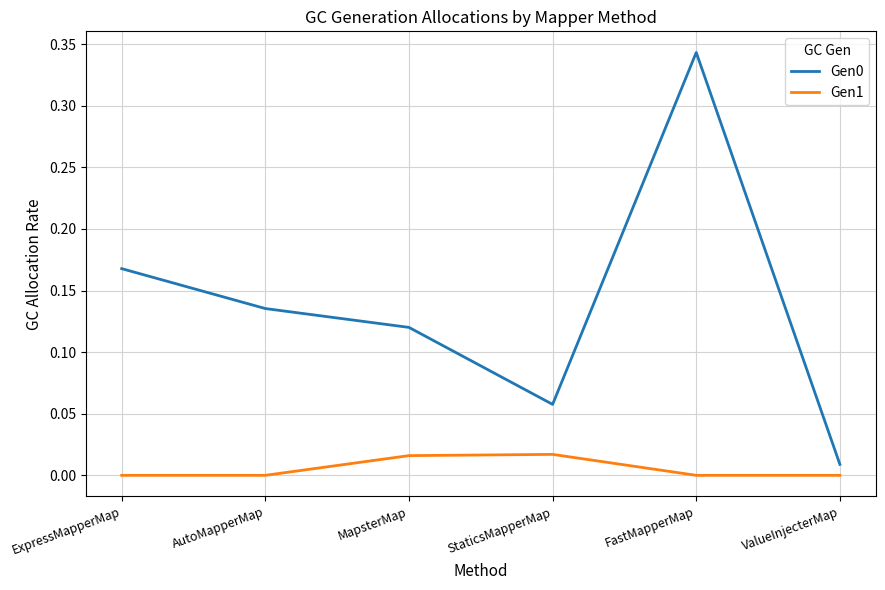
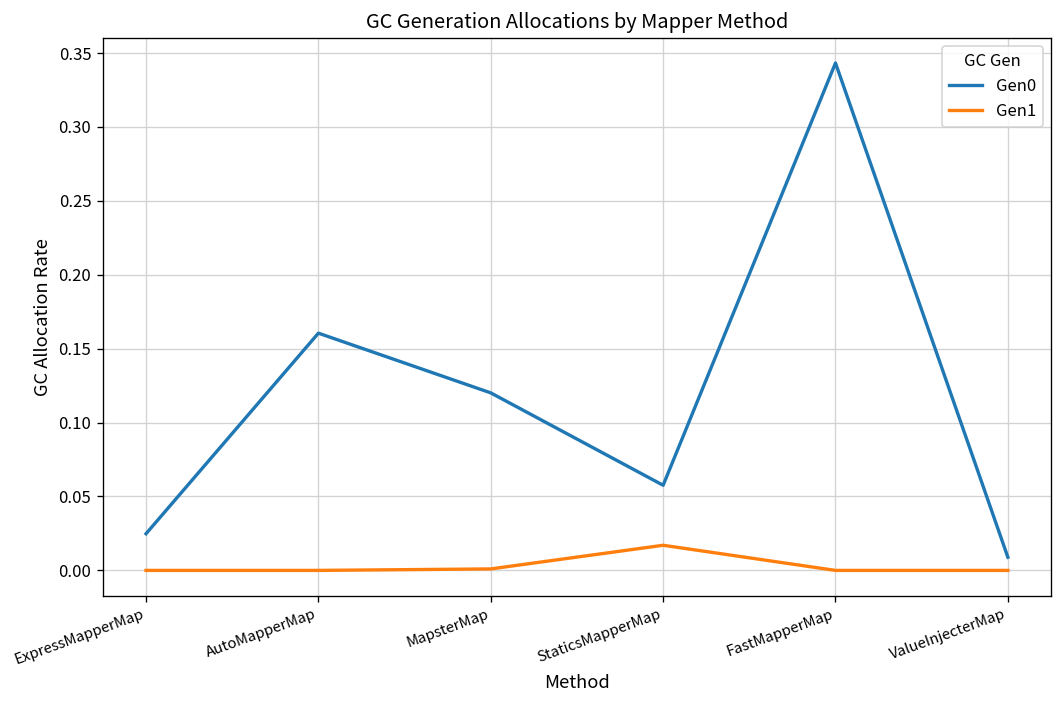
  {
    "Gen0": {
-     "ExpressMapperMap": 0.168,
-     "AutoMapperMap": 0.135,
+     "ExpressMapperMap": 0.025,
+     "AutoMapperMap": 0.161,
      "MapsterMap": 0.120,
      "StaticsMapperMap": 0.058,
      "FastMapperMap": 0.343,
      "ValueInjecterMap": 0.009
    },
    "Gen1": {
      "ExpressMapperMap": 0.000,
      "AutoMapperMap": 0.000,
-     "MapsterMap": 0.016,
+     "MapsterMap": 0.001,
      "StaticsMapperMap": 0.017,
      "FastMapperMap": 0.000,
      "ValueInjecterMap": 0.000
    }
  }
